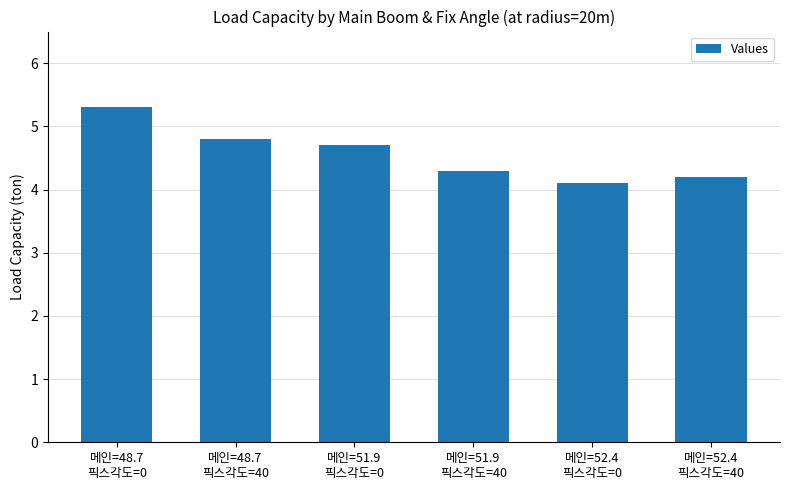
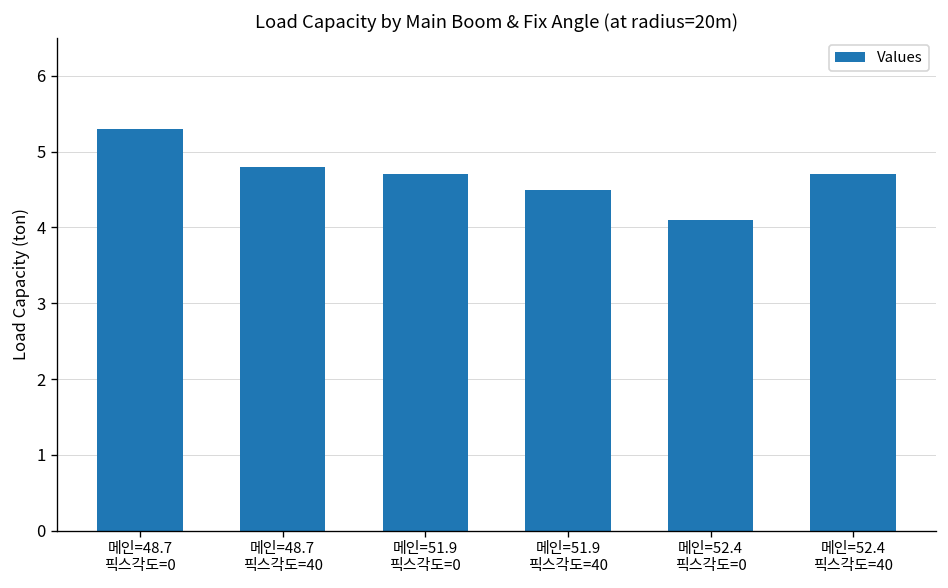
  {
    "메인=48.7 픽스각도=0": 5.3,
    "메인=48.7 픽스각도=40": 4.8,
    "메인=51.9 픽스각도=0": 4.7,
-   "메인=51.9 픽스각도=40": 4.3,
+   "메인=51.9 픽스각도=40": 4.5,
    "메인=52.4 픽스각도=0": 4.1,
-   "메인=52.4 픽스각도=40": 4.2
+   "메인=52.4 픽스각도=40": 4.7
  }
